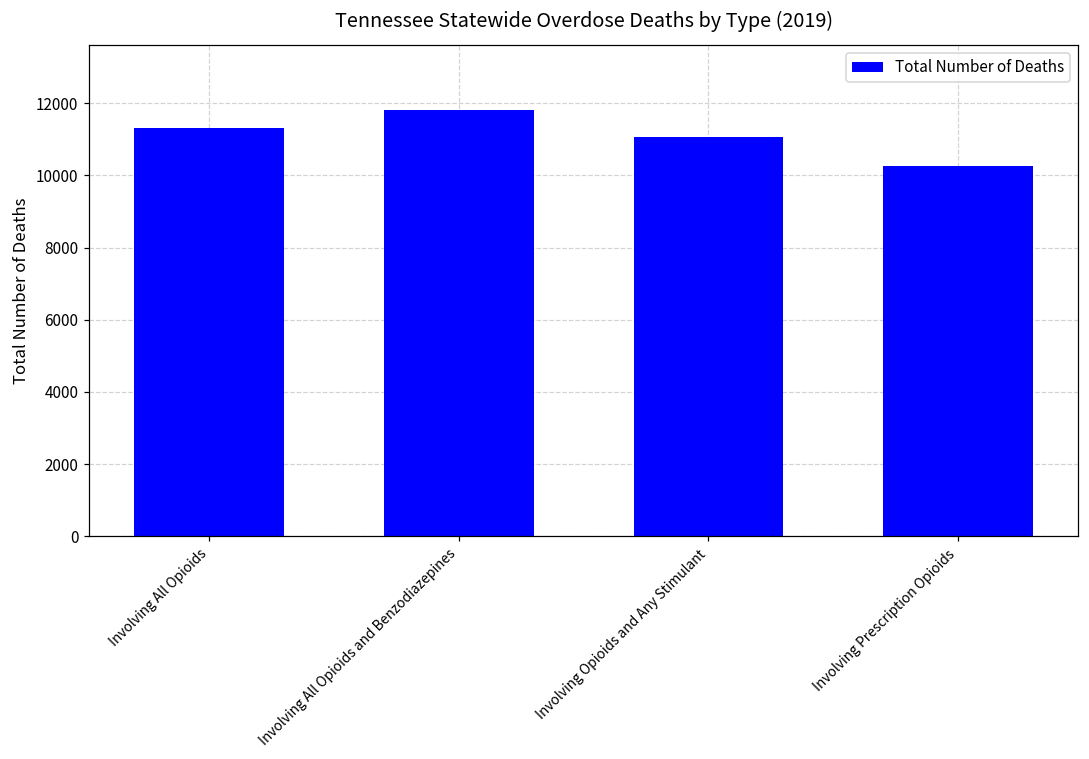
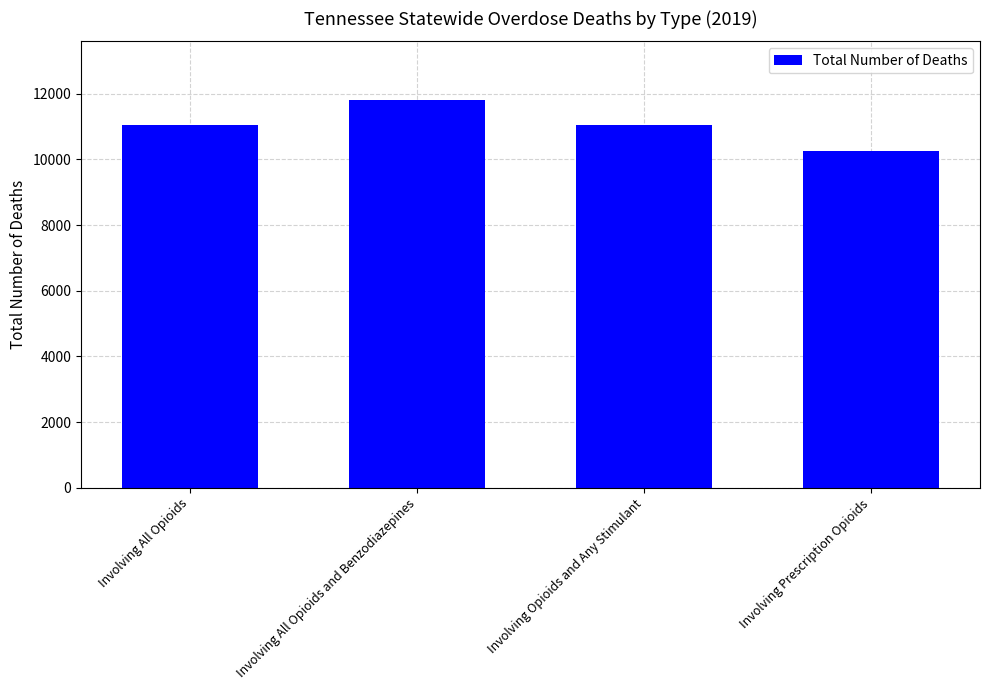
  {
-   "Involving All Opioids": 11300,
+   "Involving All Opioids": 11000,
    "Involving All Opioids and Benzodiazepines": 11800,
    "Involving Opioids and Any Stimulant": 11100,
    "Involving Prescription Opioids": 10300
  }
